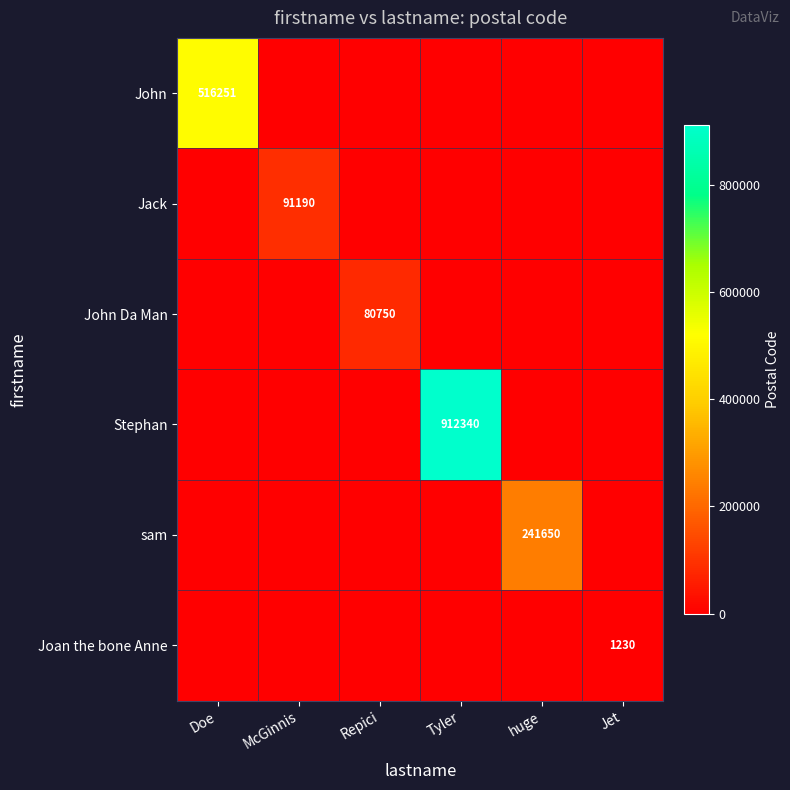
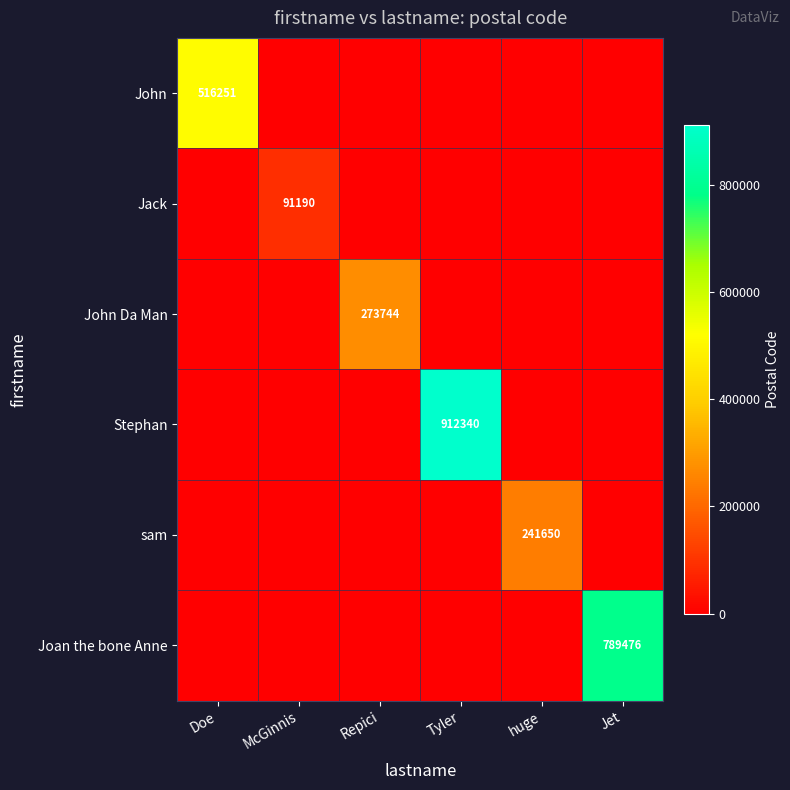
  {
    "John": {
      "Doe": 516251
    },
    "Jack": {
      "McGinnis": 91190
    },
    "John Da Man": {
-     "Repici": 80750
+     "Repici": 273744
    },
    "Stephan": {
      "Tyler": 912340
    },
    "sam": {
      "huge": 241650
    },
    "Joan the bone Anne": {
-     "Jet": 1230
+     "Jet": 789476
    }
  }
